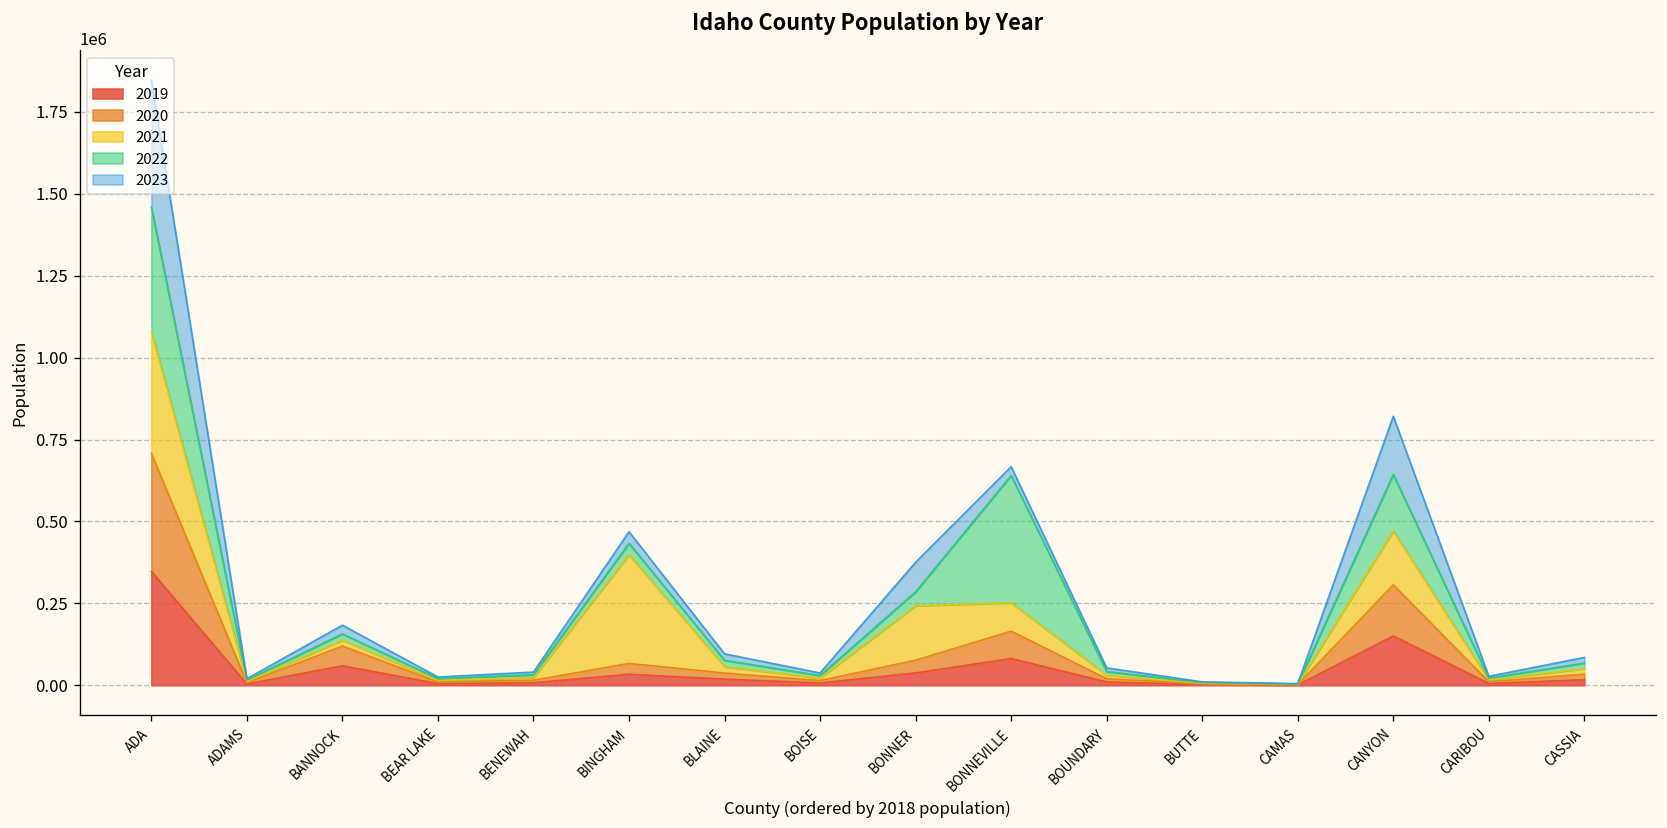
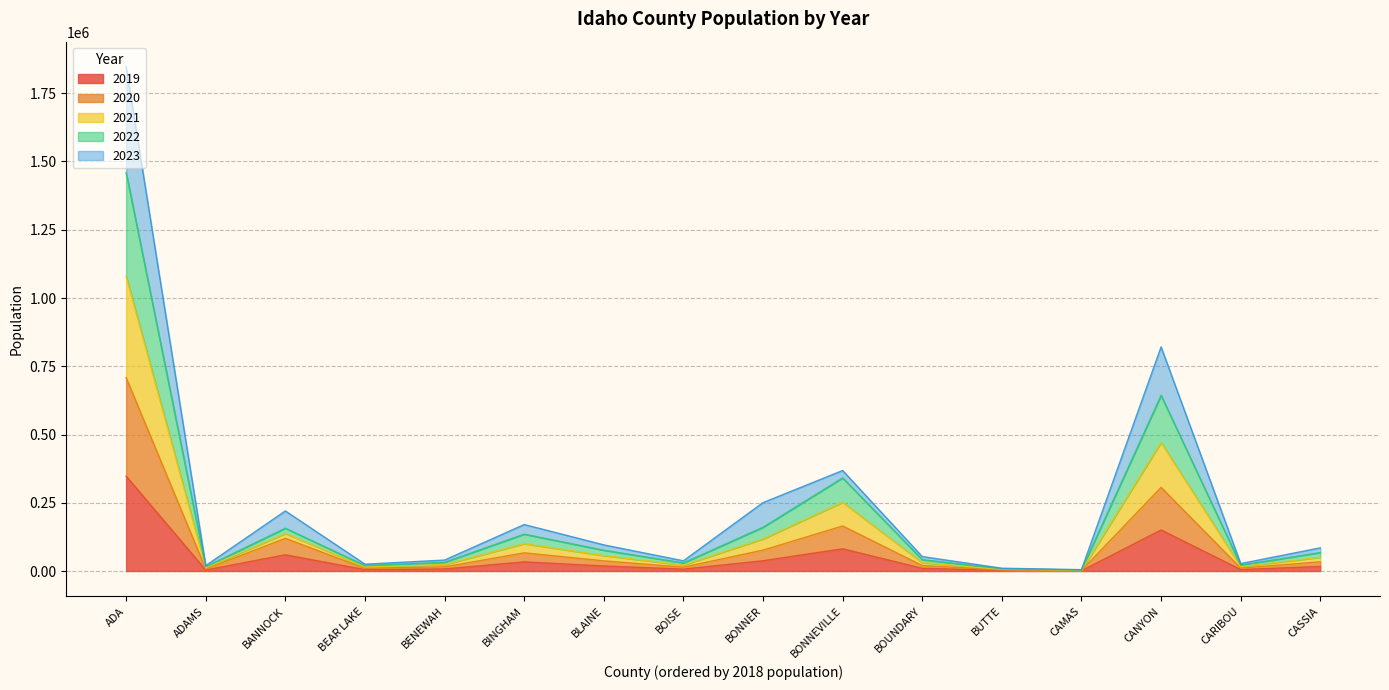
  {
    "2021": {
      "ADA": 370000,
      "BANNOCK": 20000,
-     "BINGHAM": 330000,
+     "BINGHAM": 30000,
      "BLAINE": 20000,
-     "BONNER": 170000,
+     "BONNER": 40000,
      "BONNEVILLE": 90000,
      "BOUNDARY": 10000,
      "CANYON": 160000,
      "CASSIA": 20000
    },
    "2022": {
      "ADA": 380000,
      "BANNOCK": 20000,
      "BINGHAM": 30000,
      "BLAINE": 20000,
      "BONNER": 40000,
-     "BONNEVILLE": 390000,
+     "BONNEVILLE": 90000,
      "BOUNDARY": 10000,
      "CANYON": 170000,
      "CASSIA": 20000
    },
    "2023": {
-     "BANNOCK": 30000,
+     "BANNOCK": 60000,
      "BINGHAM": 40000,
      "BLAINE": 20000,
      "BONNER": 90000,
      "BONNEVILLE": 30000,
      "BOUNDARY": 10000,
      "CANYON": 180000,
      "CASSIA": 20000
    }
  }
